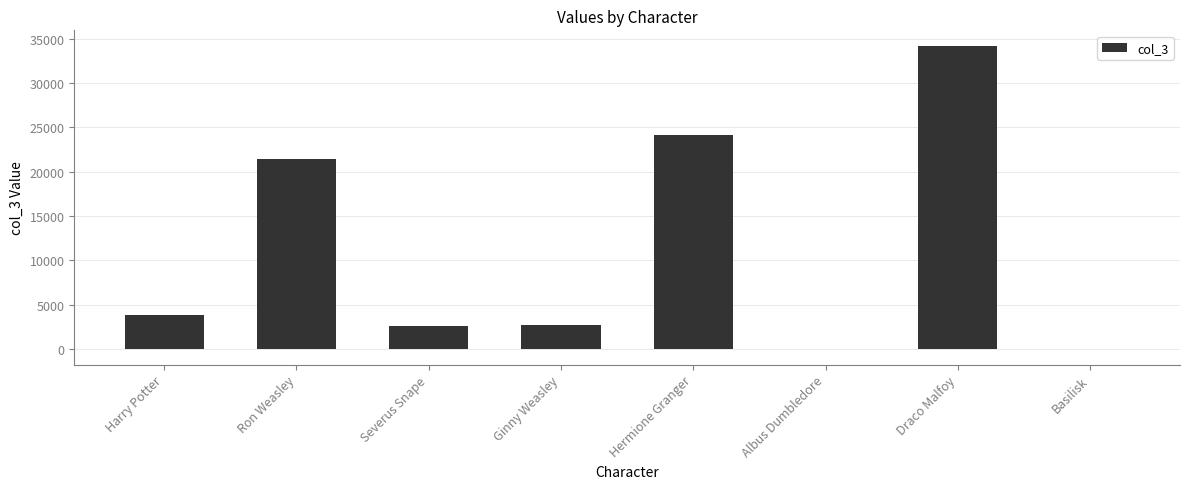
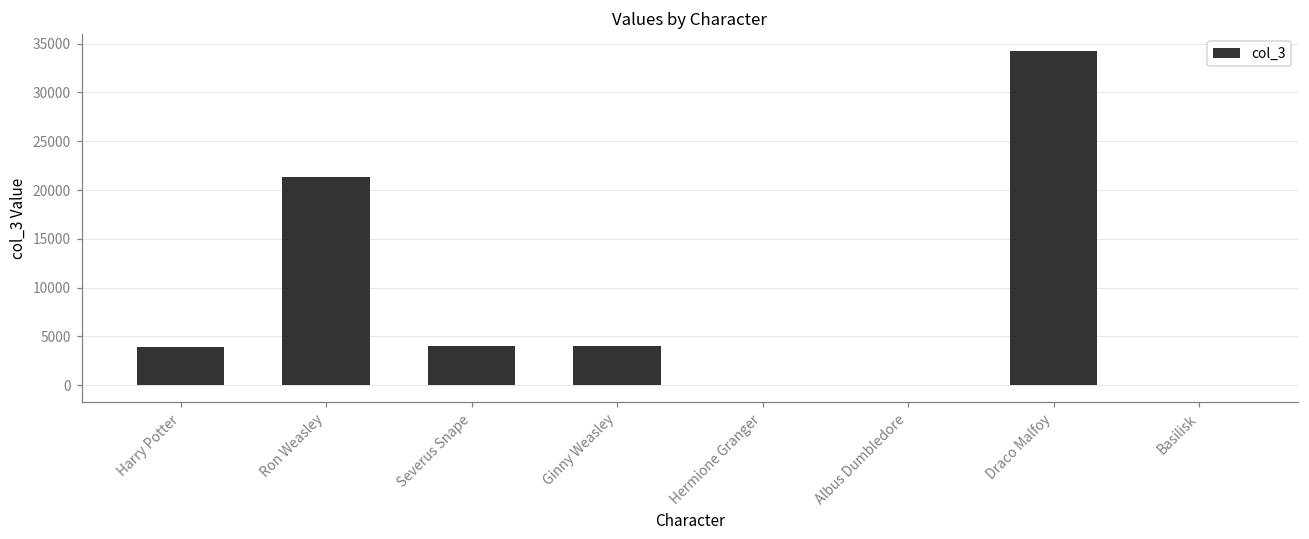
  {
    "Harry Potter": 4000,
    "Ron Weasley": 21000,
-   "Severus Snape": 3000,
-   "Ginny Weasley": 3000,
-   "Hermione Granger": 24000,
+   "Severus Snape": 4000,
+   "Ginny Weasley": 4000,
+   "Hermione Granger": 0,
    "Draco Malfoy": 34000
  }
